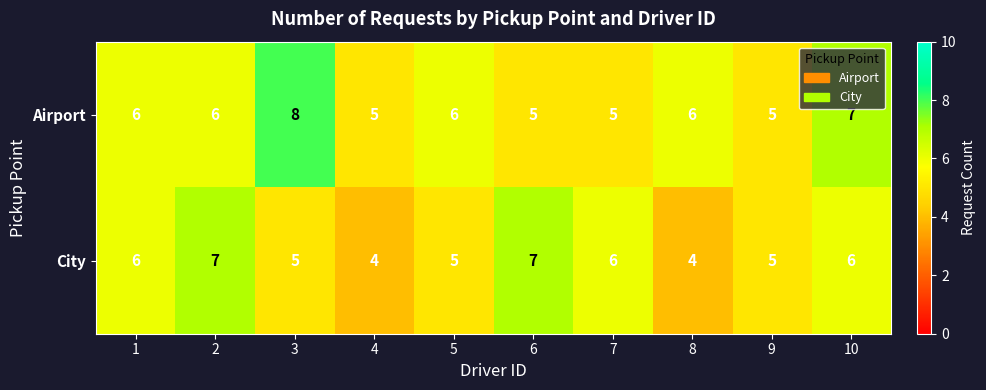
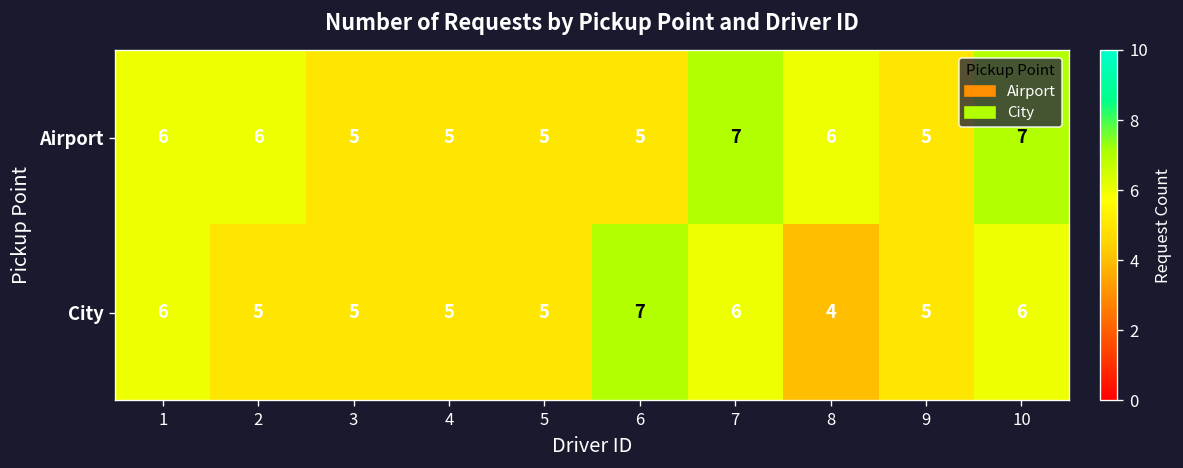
  {
    "Airport": {
      "1": 6,
      "2": 6,
-     "3": 8,
+     "3": 5,
      "4": 5,
-     "5": 6,
+     "5": 5,
      "6": 5,
-     "7": 5,
+     "7": 7,
      "8": 6,
      "9": 5
    },
    "City": {
      "1": 6,
-     "2": 7,
+     "2": 5,
      "3": 5,
-     "4": 4,
+     "4": 5,
      "5": 5,
      "6": 7,
      "7": 6,
      "8": 4,
      "9": 5,
      "10": 6
    }
  }
